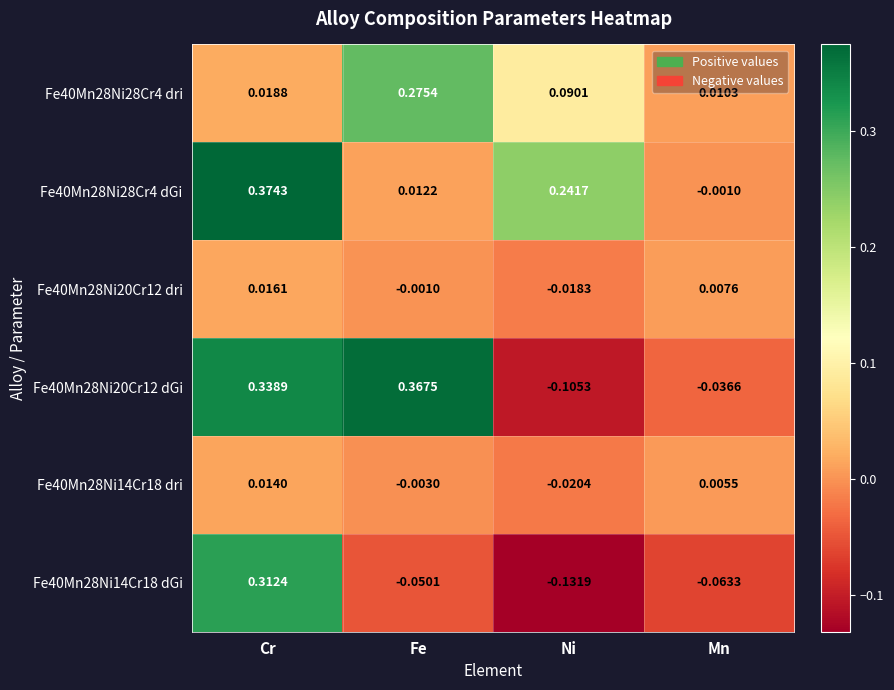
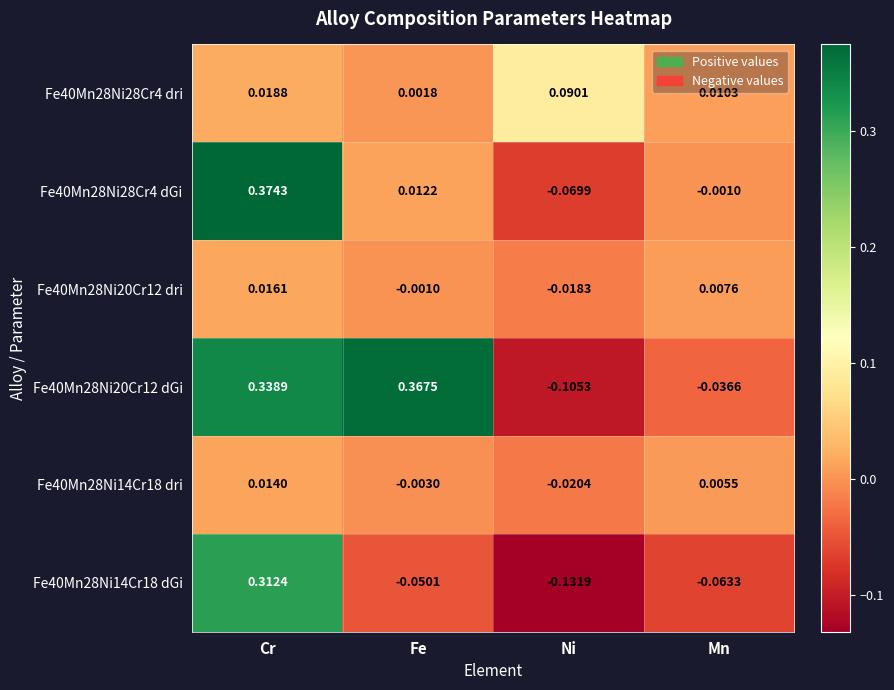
  {
    "Fe40Mn28Ni28Cr4 dri": {
      "Cr": 0.0188,
-     "Fe": 0.2754,
+     "Fe": 0.0018,
      "Ni": 0.0901
    },
    "Fe40Mn28Ni28Cr4 dGi": {
      "Cr": 0.3743,
      "Fe": 0.0122,
-     "Ni": 0.2417,
+     "Ni": -0.0699,
      "Mn": -0.0010
    },
    "Fe40Mn28Ni20Cr12 dri": {
      "Cr": 0.0161,
      "Fe": -0.0010,
      "Ni": -0.0183,
      "Mn": 0.0076
    },
    "Fe40Mn28Ni20Cr12 dGi": {
      "Cr": 0.3389,
      "Fe": 0.3675,
      "Ni": -0.1053,
      "Mn": -0.0366
    },
    "Fe40Mn28Ni14Cr18 dri": {
      "Cr": 0.0140,
      "Fe": -0.0030,
      "Ni": -0.0204,
      "Mn": 0.0055
    },
    "Fe40Mn28Ni14Cr18 dGi": {
      "Cr": 0.3124,
      "Fe": -0.0501,
      "Ni": -0.1319,
      "Mn": -0.0633
    }
  }
